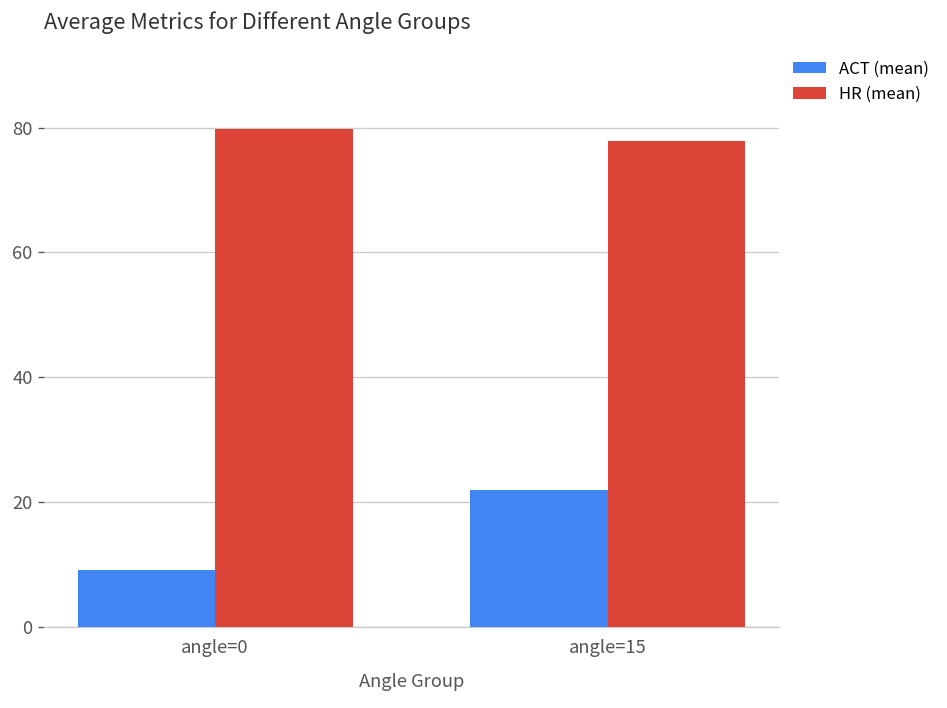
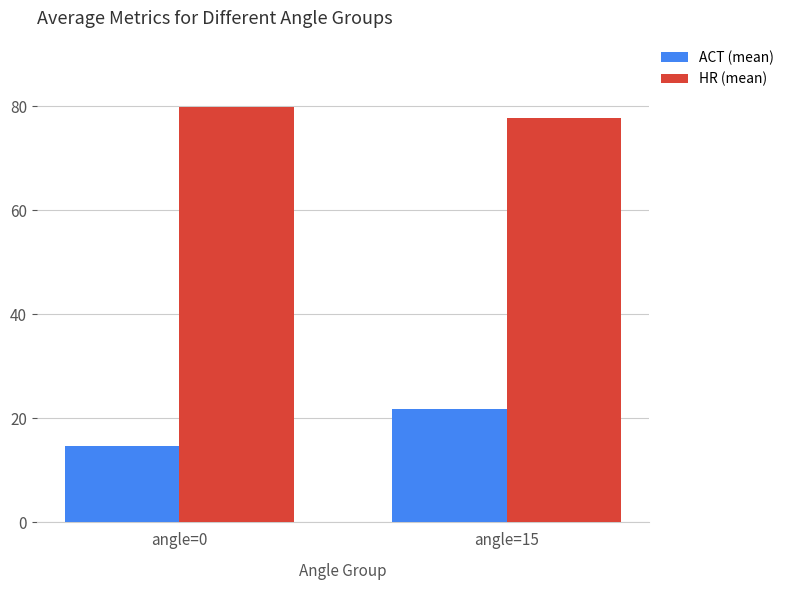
  {
    "ACT (mean)": {
-     "angle=0": 9,
+     "angle=0": 15,
      "angle=15": 22
    },
    "HR (mean)": {
      "angle=0": 80,
      "angle=15": 78
    }
  }
